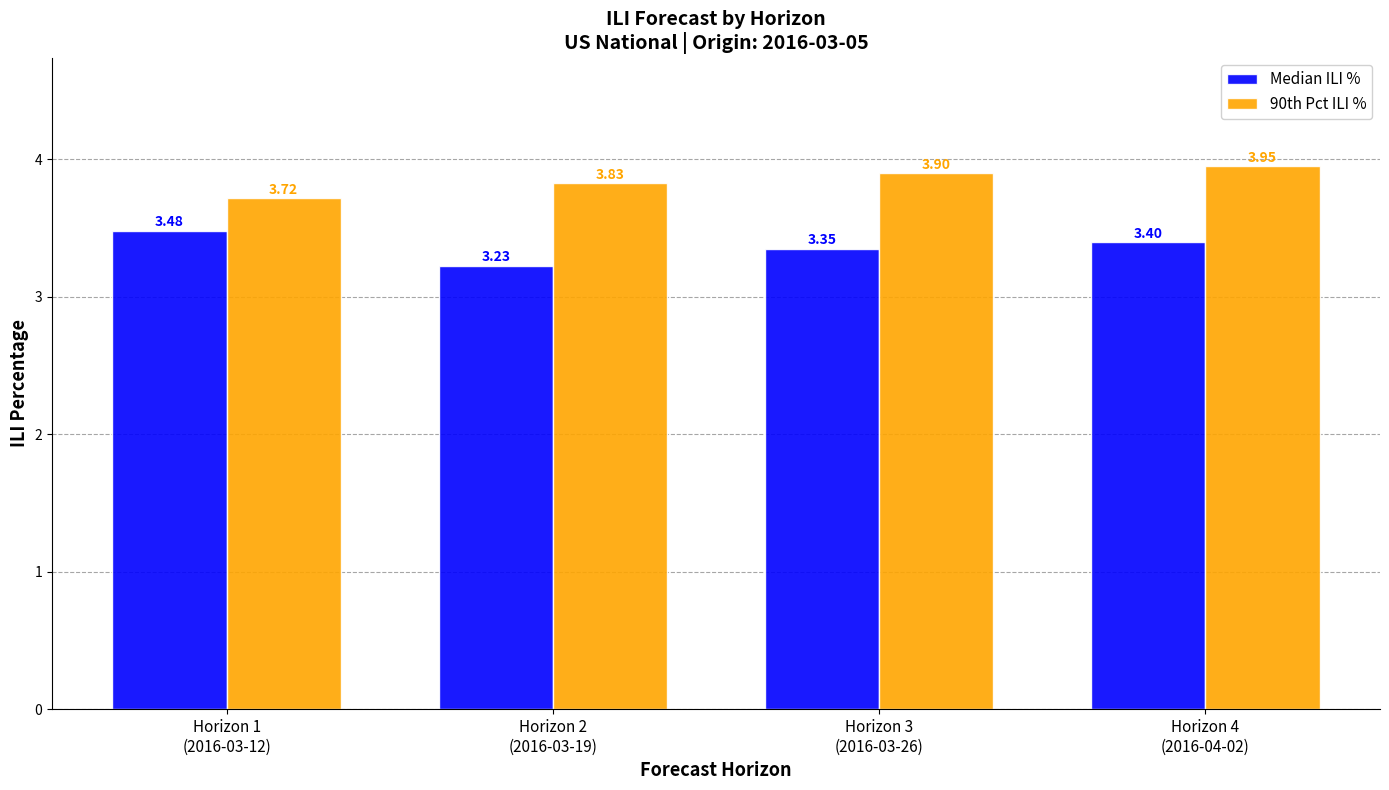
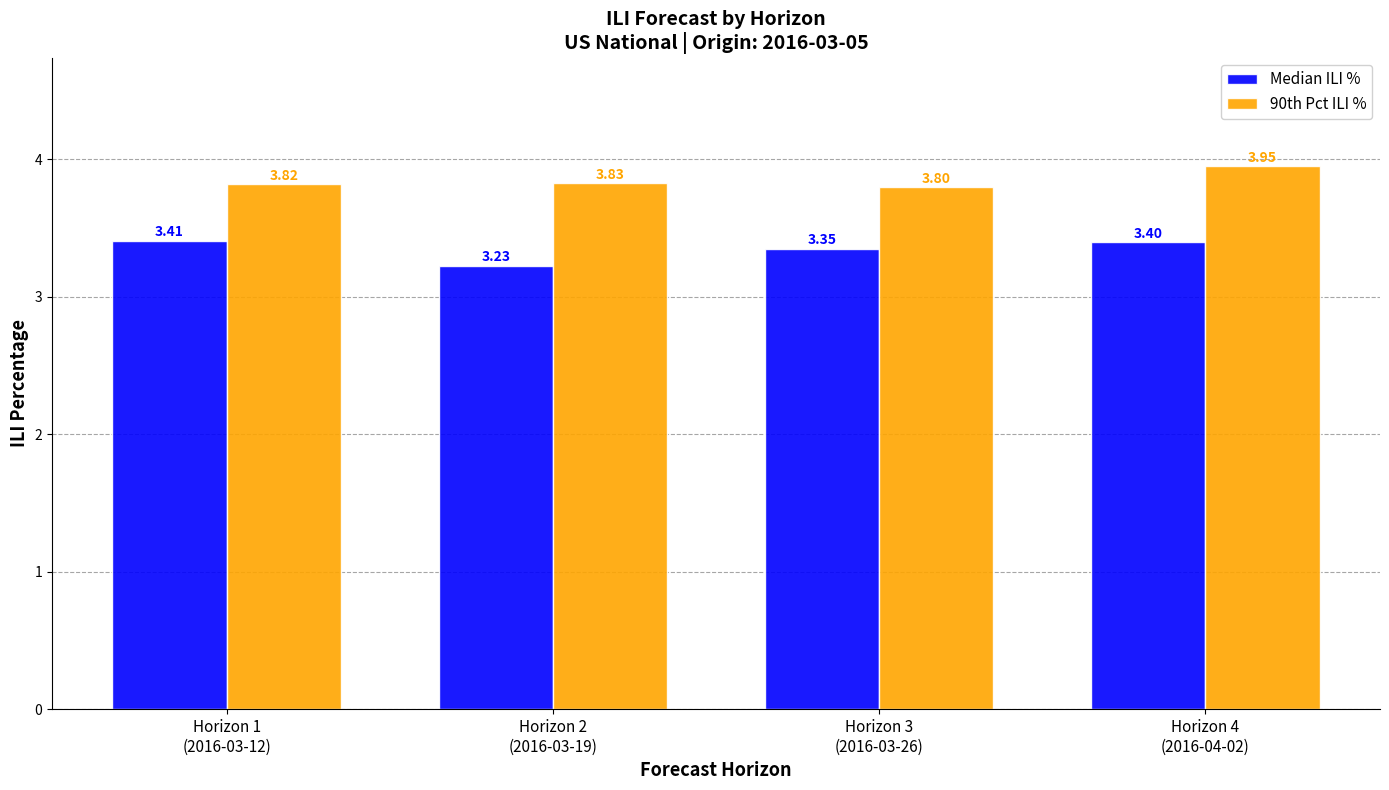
  {
    "Median ILI %": {
-     "Horizon 1 (2016-03-12)": 3.48,
+     "Horizon 1 (2016-03-12)": 3.41,
      "Horizon 2 (2016-03-19)": 3.23,
      "Horizon 3 (2016-03-26)": 3.35,
      "Horizon 4 (2016-04-02)": 3.40
    },
    "90th Pct ILI %": {
-     "Horizon 1 (2016-03-12)": 3.72,
+     "Horizon 1 (2016-03-12)": 3.82,
      "Horizon 2 (2016-03-19)": 3.83,
-     "Horizon 3 (2016-03-26)": 3.90,
+     "Horizon 3 (2016-03-26)": 3.80,
      "Horizon 4 (2016-04-02)": 3.95
    }
  }
